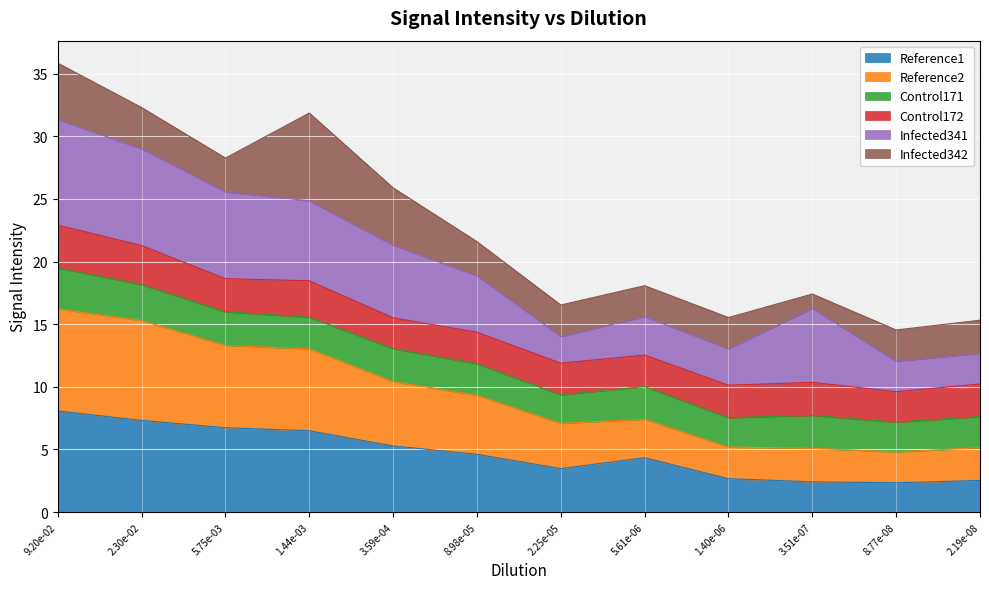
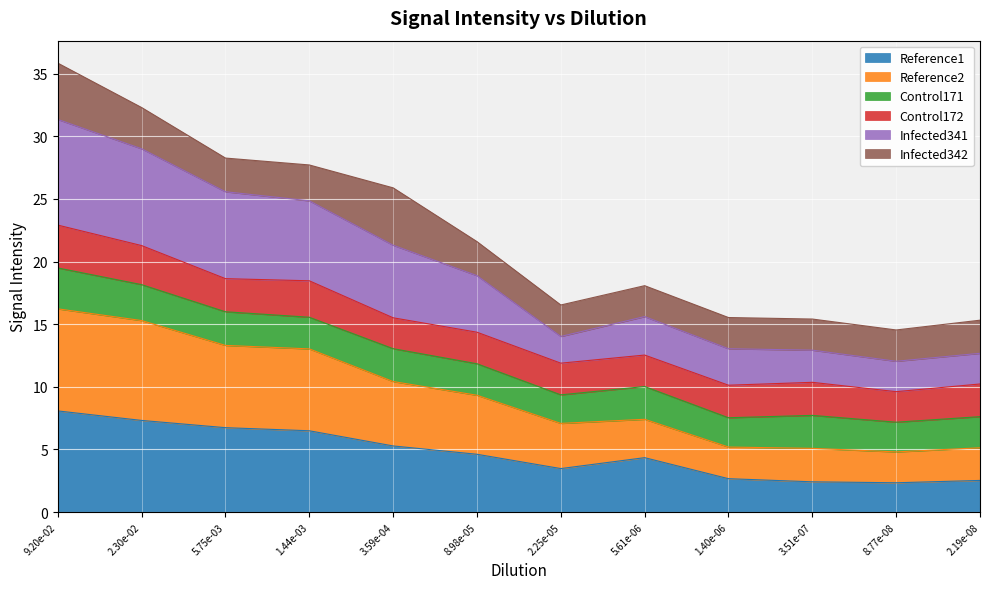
  {
    "Reference1": {
      "9.20e-02": 8.1,
      "2.30e-02": 7.3,
      "5.75e-03": 6.7,
      "1.44e-03": 6.5,
      "3.59e-04": 5.3,
      "8.98e-05": 4.6,
      "2.25e-05": 3.5,
      "5.61e-06": 4.3,
      "1.40e-06": 2.7,
      "3.51e-07": 2.4,
      "8.77e-08": 2.3,
      "2.19e-08": 2.5
    },
    "Reference2": {
      "9.20e-02": 8.2,
      "2.30e-02": 8.0,
      "5.75e-03": 6.6,
      "1.44e-03": 6.5,
      "3.59e-04": 5.1,
      "8.98e-05": 4.7,
      "2.25e-05": 3.6,
      "5.61e-06": 3.1,
      "1.40e-06": 2.5,
      "3.51e-07": 2.7,
      "8.77e-08": 2.5,
      "2.19e-08": 2.6
    },
    "Control171": {
      "9.20e-02": 3.3,
      "2.30e-02": 2.9,
      "5.75e-03": 2.7,
      "1.44e-03": 2.5,
      "3.59e-04": 2.6,
      "8.98e-05": 2.5,
      "2.25e-05": 2.3,
      "5.61e-06": 2.6,
      "1.40e-06": 2.3,
      "3.51e-07": 2.6,
      "8.77e-08": 2.4,
      "2.19e-08": 2.5
    },
    "Control172": {
      "9.20e-02": 3.4,
      "2.30e-02": 3.1,
      "5.75e-03": 2.6,
      "1.44e-03": 2.9,
      "3.59e-04": 2.5,
      "8.98e-05": 2.5,
      "2.25e-05": 2.5,
      "5.61e-06": 2.5,
      "1.40e-06": 2.6,
      "3.51e-07": 2.6,
      "8.77e-08": 2.4,
      "2.19e-08": 2.6
    },
    "Infected341": {
      "9.20e-02": 8.4,
      "2.30e-02": 7.7,
      "5.75e-03": 6.9,
      "1.44e-03": 6.4,
      "3.59e-04": 5.8,
      "8.98e-05": 4.5,
      "2.25e-05": 2.1,
      "5.61e-06": 3.1,
      "1.40e-06": 2.9,
-     "3.51e-07": 5.9,
+     "3.51e-07": 2.6,
      "8.77e-08": 2.4,
      "2.19e-08": 2.5
    },
    "Infected342": {
      "9.20e-02": 4.5,
      "2.30e-02": 3.3,
      "5.75e-03": 2.7,
-     "1.44e-03": 7.0,
+     "1.44e-03": 2.9,
      "3.59e-04": 4.6,
      "8.98e-05": 2.7,
      "2.25e-05": 2.5,
      "5.61e-06": 2.5,
      "1.40e-06": 2.5,
-     "3.51e-07": 1.1,
+     "3.51e-07": 2.5,
      "8.77e-08": 2.5,
      "2.19e-08": 2.6
    }
  }
